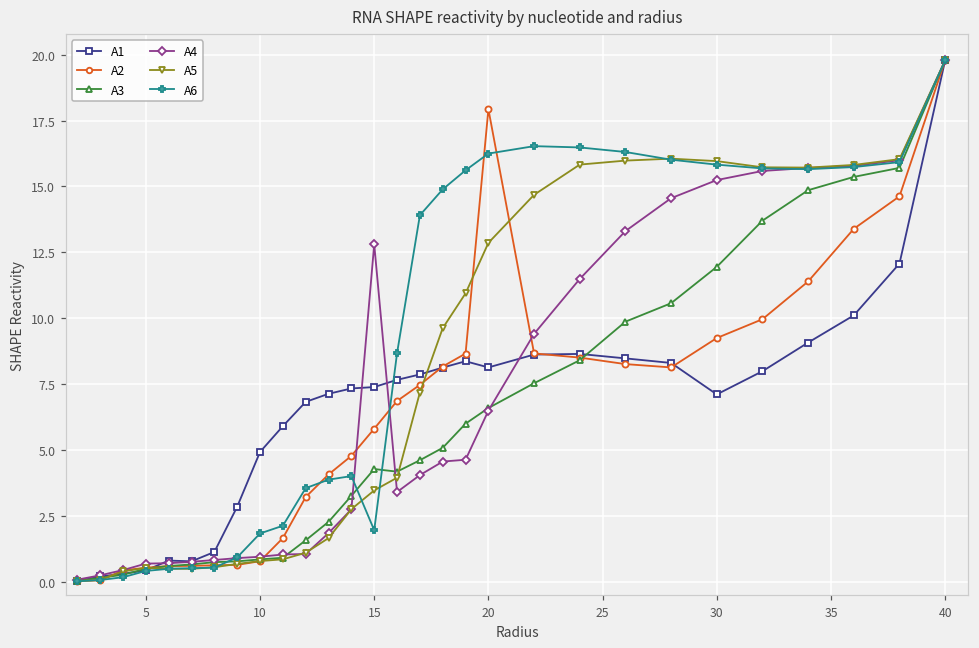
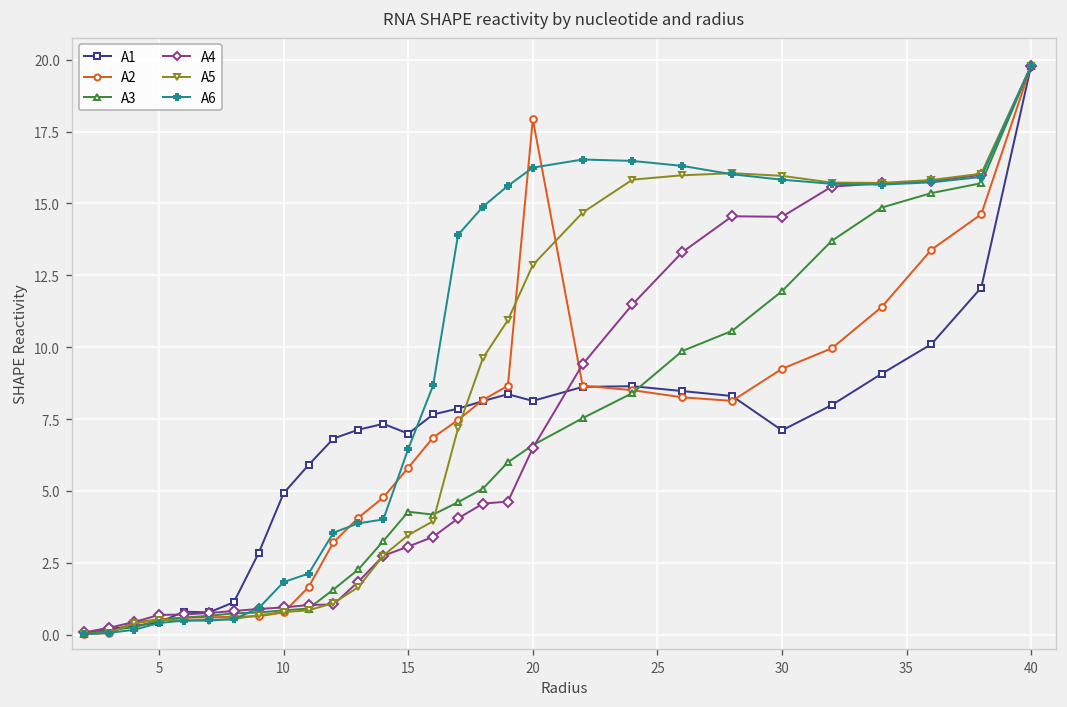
  {
    "A1": {
      "10": 4.9,
-     "15": 7.4,
+     "15": 7.0,
      "20": 8.1,
      "30": 7.1
    },
    "A2": {
      "15": 5.8,
      "20": 17.9,
      "30": 9.2
    },
    "A3": {
      "15": 4.3,
      "30": 11.9
    },
    "A4": {
      "5": 0.7,
-     "15": 12.8,
-     "30": 15.2
+     "15": 3.1,
+     "30": 14.5
    },
    "A5": {
      "15": 3.5,
      "20": 12.9,
      "30": 16.0
    },
    "A6": {
      "10": 1.8,
-     "15": 2.0,
+     "15": 6.5,
      "20": 16.2,
      "30": 15.8
    }
  }
